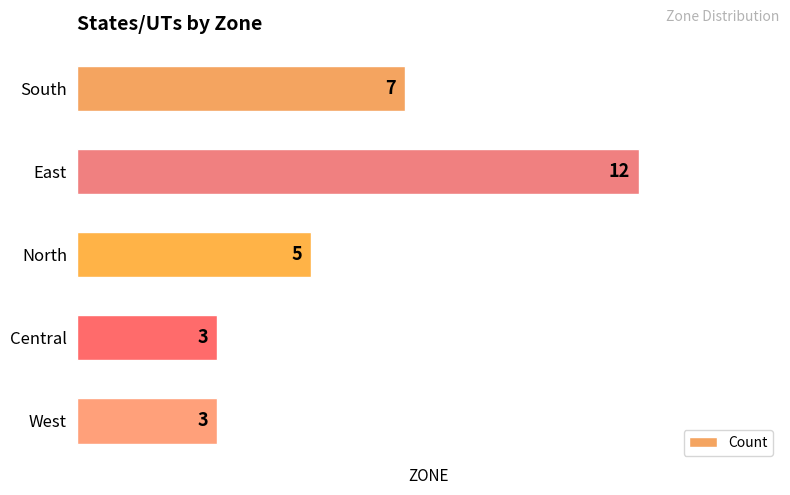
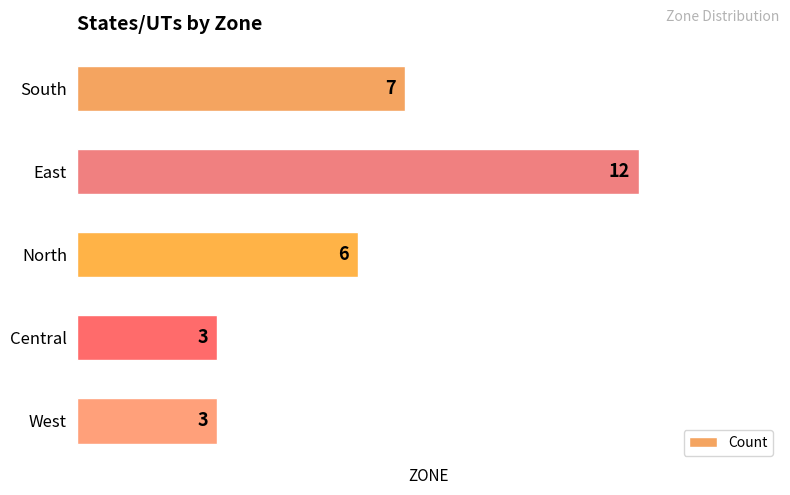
  {
    "South": 7,
    "East": 12,
-   "North": 5,
+   "North": 6,
    "Central": 3,
    "West": 3
  }
